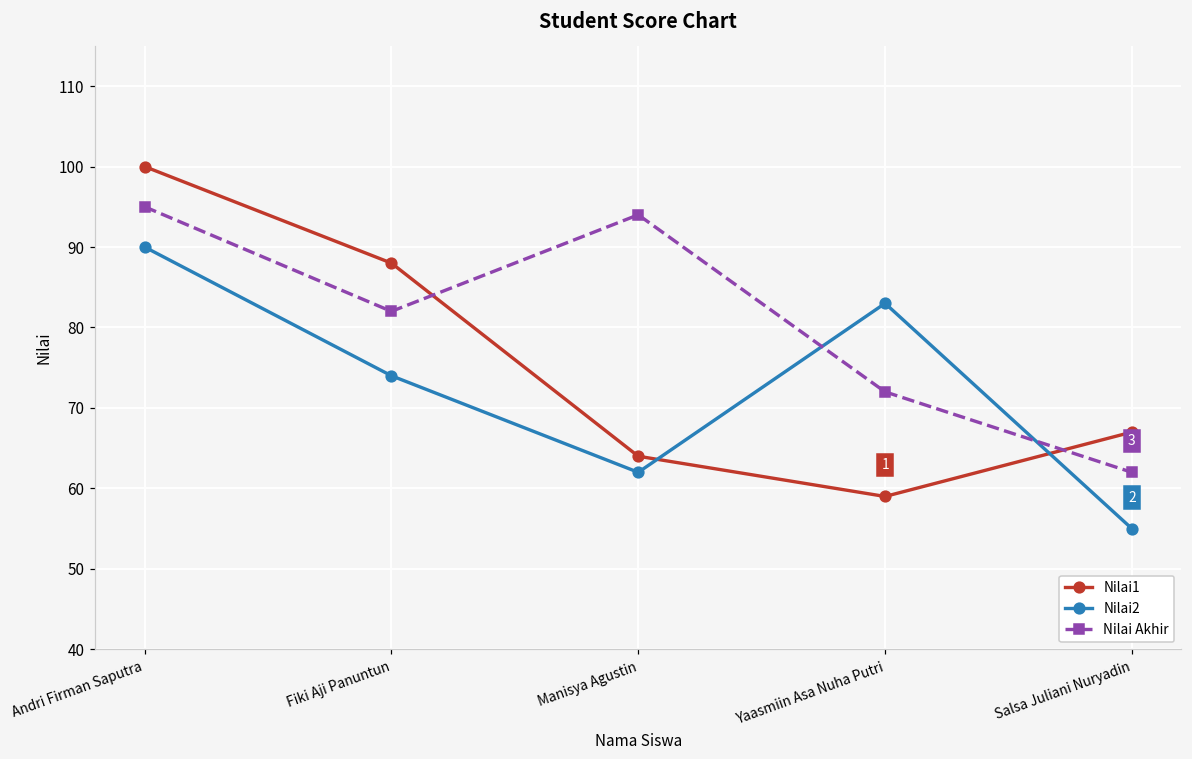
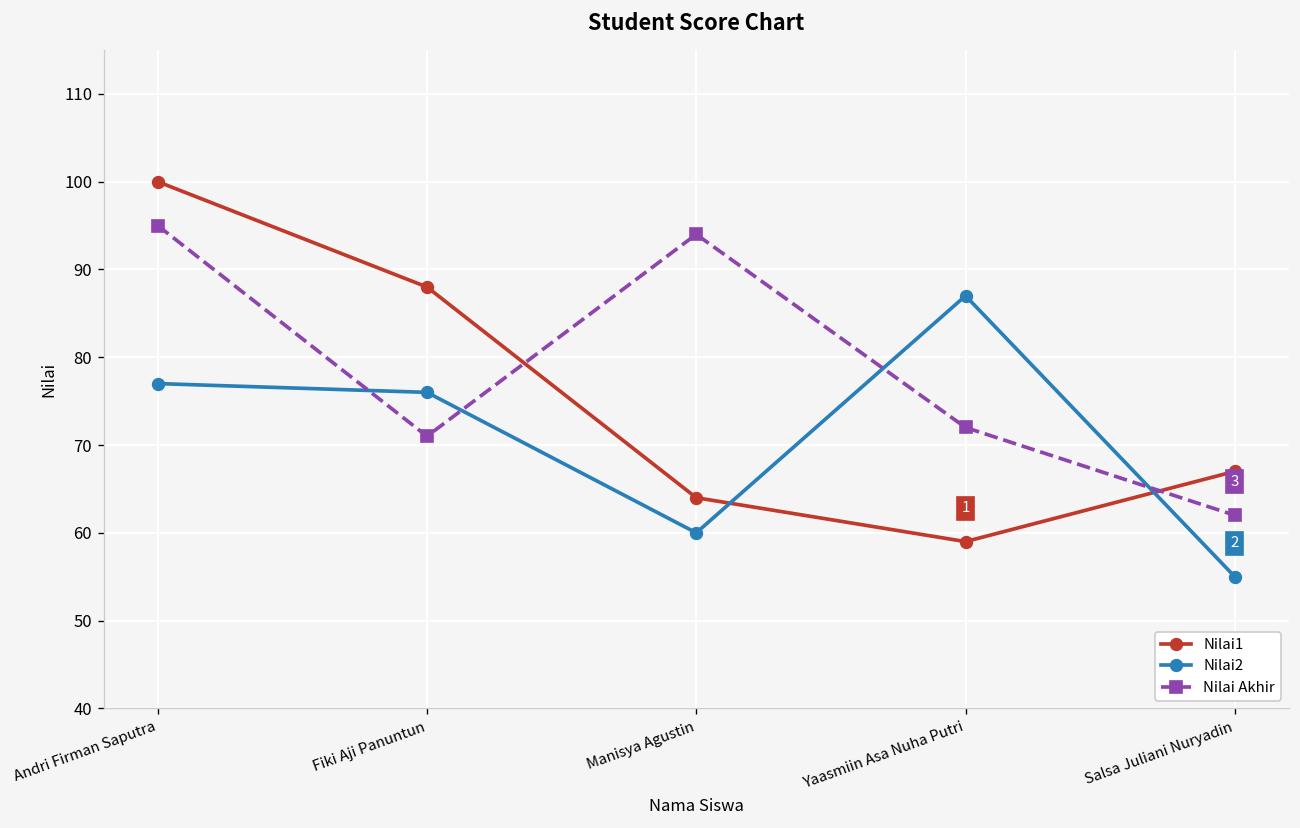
  {
    "Nilai1": {
      "Andri Firman Saputra": 100,
      "Fiki Aji Panuntun": 88,
      "Manisya Agustin": 64
    },
    "Nilai2": {
-     "Andri Firman Saputra": 90,
-     "Fiki Aji Panuntun": 74,
-     "Manisya Agustin": 62,
-     "Yaasmiin Asa Nuha Putri": 83,
+     "Andri Firman Saputra": 77,
+     "Fiki Aji Panuntun": 76,
+     "Manisya Agustin": 60,
+     "Yaasmiin Asa Nuha Putri": 87,
      "Salsa Juliani Nuryadin": 55
    },
    "Nilai Akhir": {
      "Andri Firman Saputra": 95,
-     "Fiki Aji Panuntun": 82,
+     "Fiki Aji Panuntun": 71,
      "Manisya Agustin": 94,
      "Yaasmiin Asa Nuha Putri": 72
    }
  }
